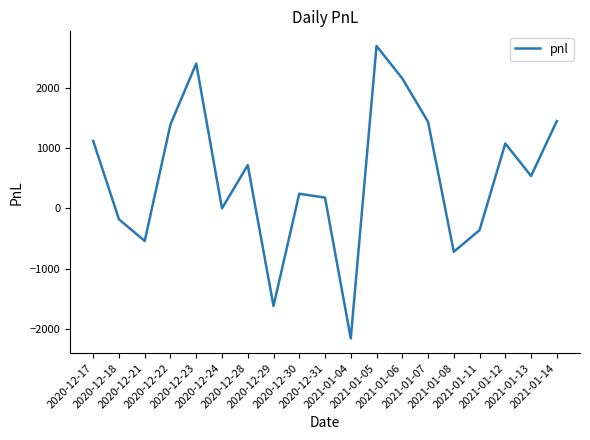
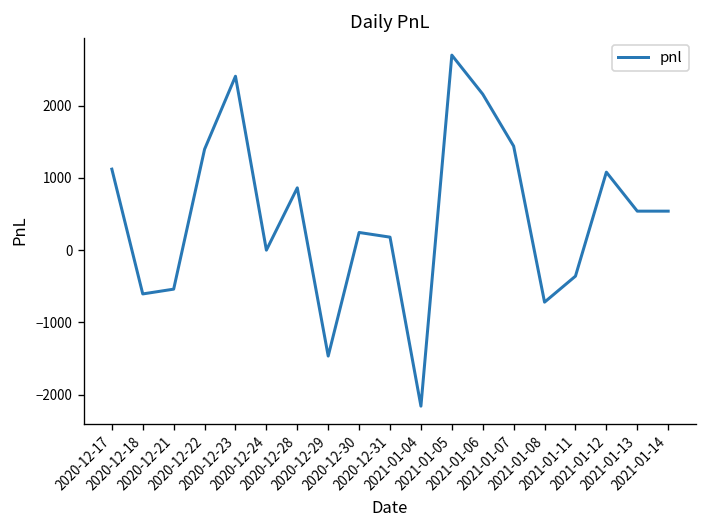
  {
    "2020-12-17": 1100,
-   "2020-12-18": -200,
+   "2020-12-18": -600,
    "2020-12-21": -500,
    "2020-12-22": 1400,
    "2020-12-23": 2400,
    "2020-12-24": 0,
-   "2020-12-28": 700,
-   "2020-12-29": -1600,
+   "2020-12-28": 900,
+   "2020-12-29": -1500,
    "2020-12-30": 200,
    "2020-12-31": 200,
    "2021-01-04": -2200,
    "2021-01-05": 2700,
    "2021-01-06": 2200,
    "2021-01-07": 1400,
    "2021-01-08": -700,
    "2021-01-11": -400,
    "2021-01-12": 1100,
    "2021-01-13": 500,
-   "2021-01-14": 1500
+   "2021-01-14": 500
  }
